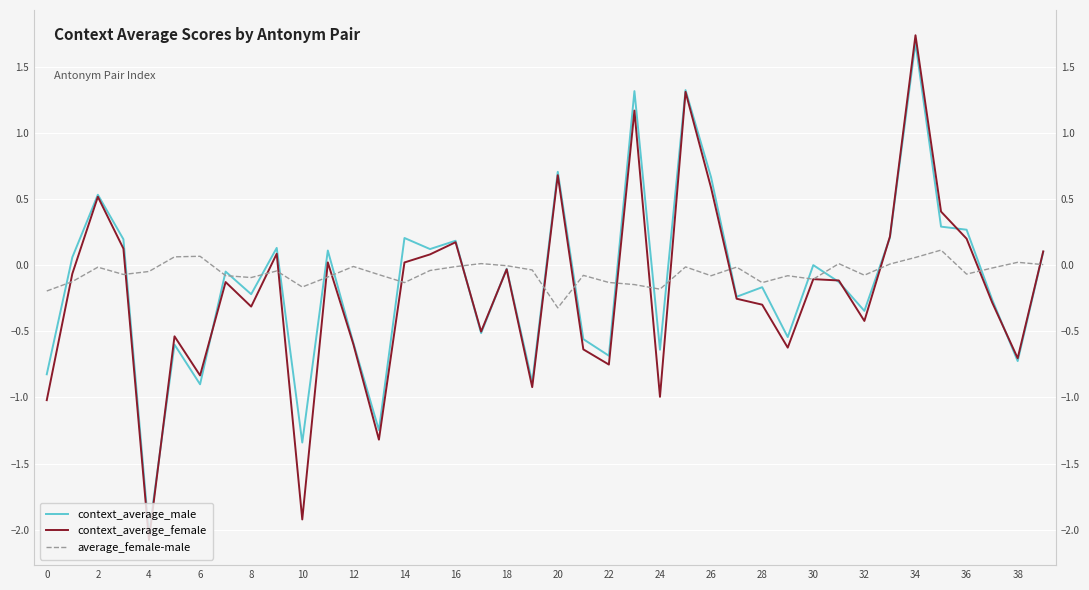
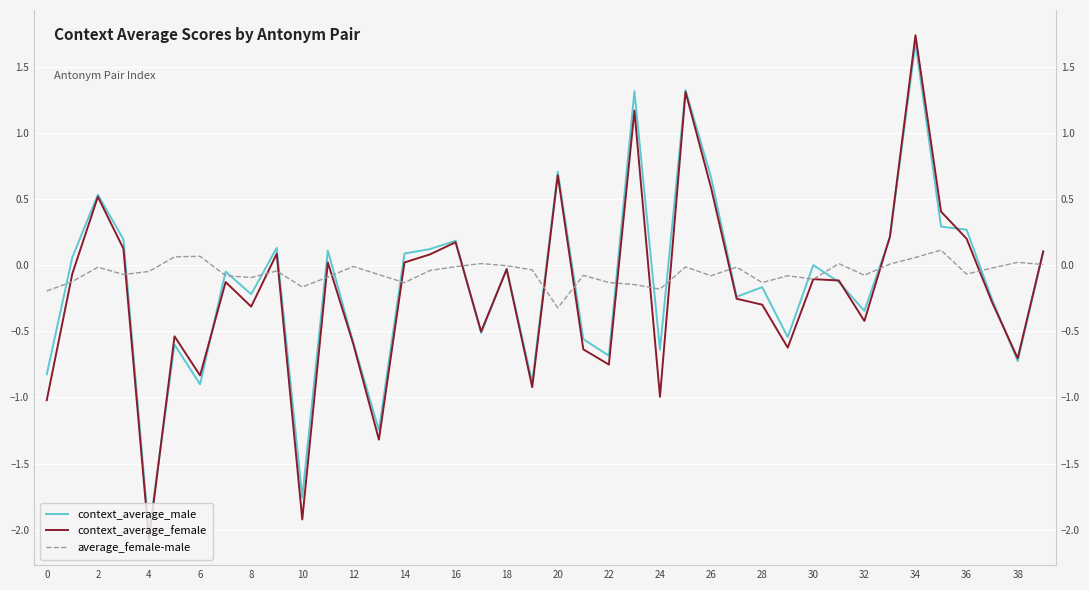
  {
    "context_average_male": {
      "0": -0.83,
      "6": -0.90,
      "8": -0.22,
-     "10": -1.34,
-     "14": 0.21,
+     "10": -1.76,
+     "14": 0.09,
      "20": 0.71,
      "22": -0.68,
      "24": -0.64,
      "26": 0.66,
      "28": -0.17,
      "30": 0.00,
      "32": -0.35,
      "34": 1.68,
      "36": 0.27,
      "38": -0.73
    },
    "context_average_female": {
      "0": -1.02,
      "6": -0.83,
      "8": -0.31,
      "10": -1.92,
      "14": 0.02,
      "20": 0.68,
      "22": -0.75,
      "24": -1.00,
      "26": 0.58,
      "28": -0.30,
      "32": -0.42,
      "34": 1.74,
      "36": 0.20,
      "38": -0.70
    },
    "average_female-male": {
      "0": -0.20,
      "2": -0.02,
      "4": -0.05,
      "6": 0.07,
      "8": -0.09,
      "10": -0.17,
      "12": -0.01,
      "14": -0.13,
      "16": -0.01,
      "18": 0.00,
      "20": -0.32,
      "22": -0.13,
      "24": -0.18,
      "26": -0.08,
      "28": -0.13,
      "32": -0.08,
      "34": 0.06,
      "36": -0.07,
      "38": 0.02
    }
  }
